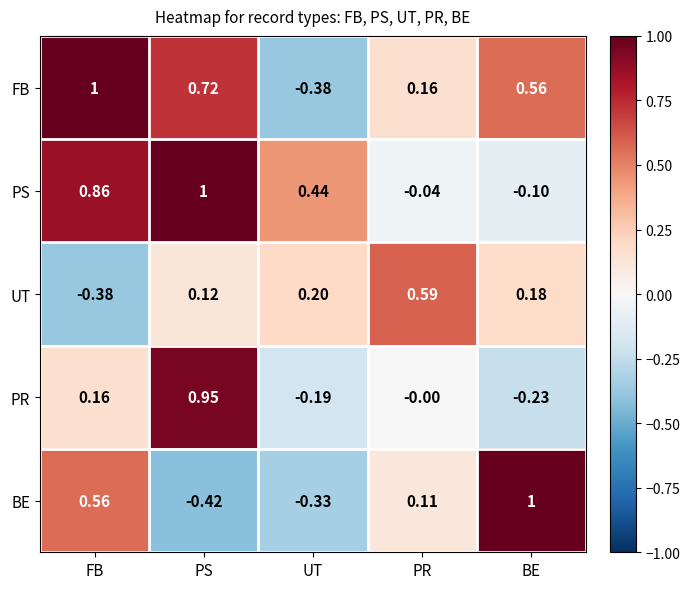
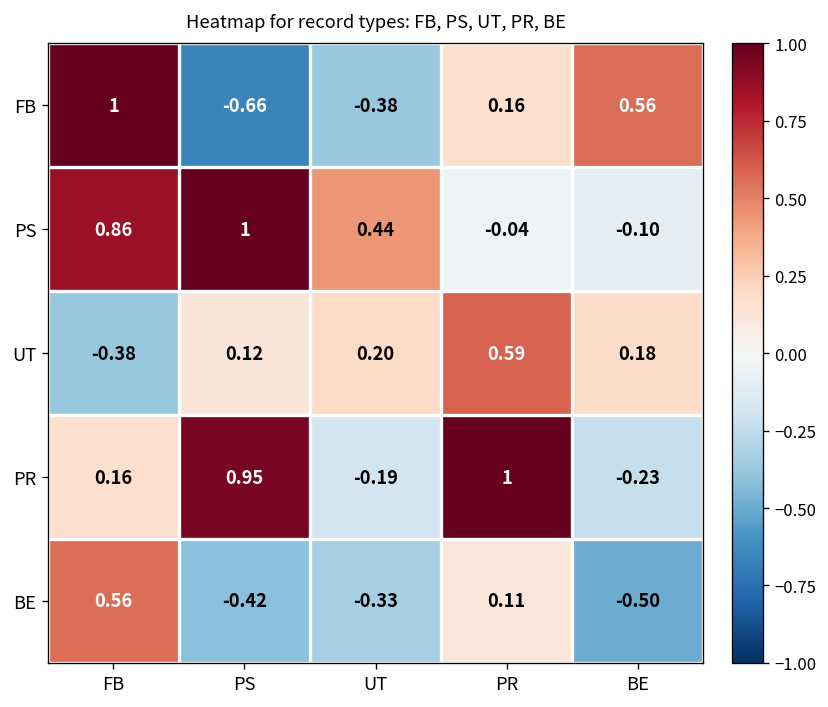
  {
    "FB": {
      "FB": 1,
-     "PS": 0.72,
+     "PS": -0.66,
      "UT": -0.38,
      "PR": 0.16,
      "BE": 0.56
    },
    "PS": {
      "FB": 0.86,
      "PS": 1,
      "UT": 0.44,
      "PR": -0.04,
      "BE": -0.10
    },
    "UT": {
      "FB": -0.38,
      "PS": 0.12,
      "UT": 0.20,
      "PR": 0.59,
      "BE": 0.18
    },
    "PR": {
      "FB": 0.16,
      "PS": 0.95,
      "UT": -0.19,
-     "PR": -0.00,
+     "PR": 1,
      "BE": -0.23
    },
    "BE": {
      "FB": 0.56,
      "PS": -0.42,
      "UT": -0.33,
      "PR": 0.11,
-     "BE": 1
+     "BE": -0.50
    }
  }
